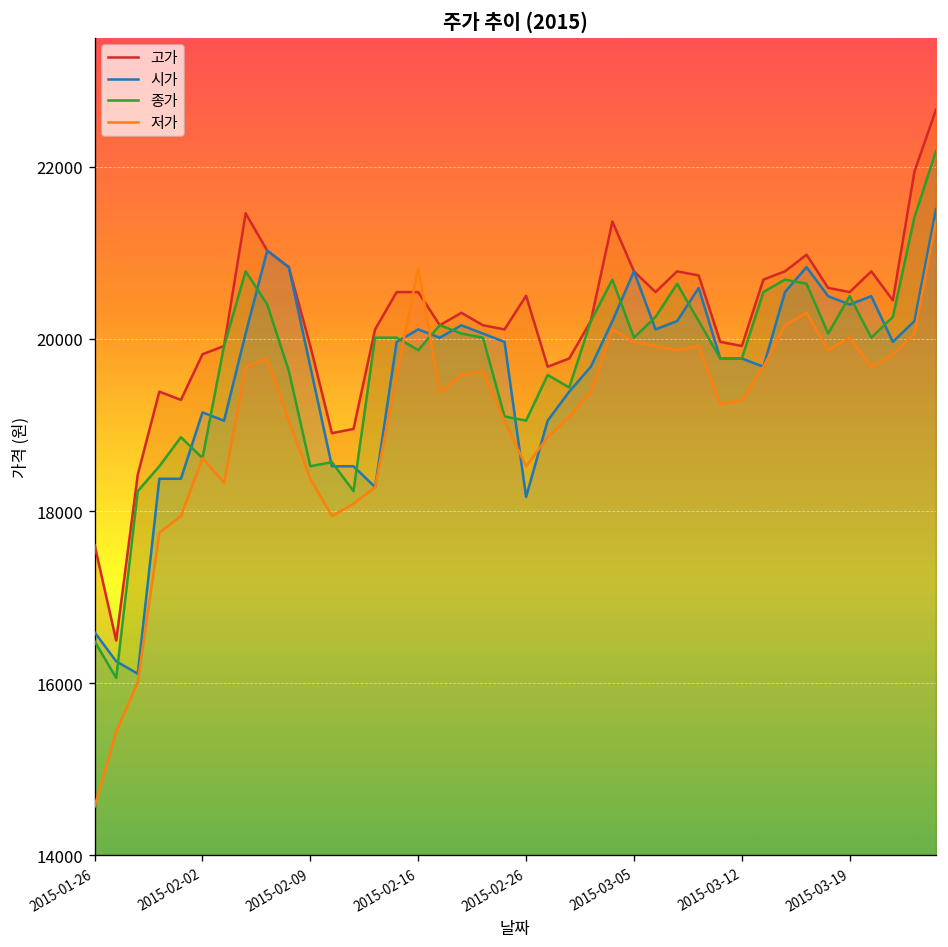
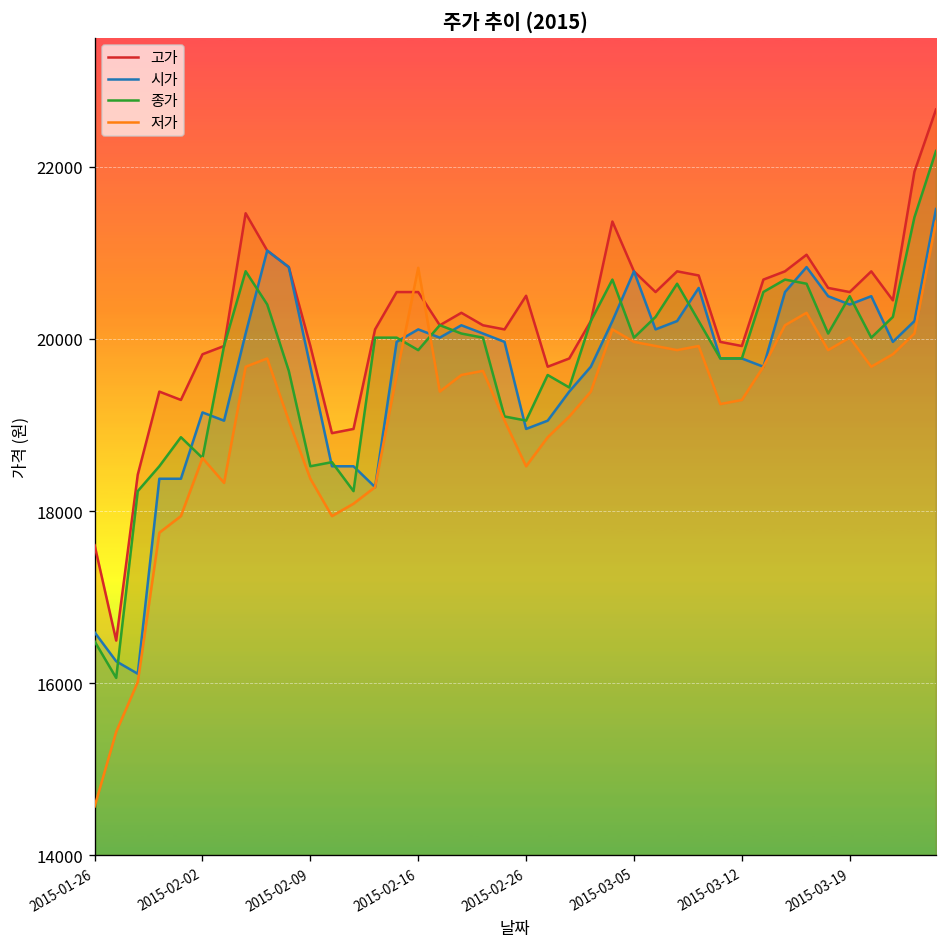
  {
    "고가": {
      "2015-02-16": 20500
    },
    "시가": {
      "2015-01-26": 16600,
      "2015-02-02": 19100,
      "2015-02-09": 19700,
      "2015-02-16": 20100,
-     "2015-02-26": 18200,
+     "2015-02-26": 19000,
      "2015-03-19": 20400
    },
    "종가": {
      "2015-01-26": 16500,
      "2015-02-09": 18500,
      "2015-02-16": 19900,
      "2015-02-26": 19100,
      "2015-03-05": 20000,
      "2015-03-19": 20500
    }
  }
